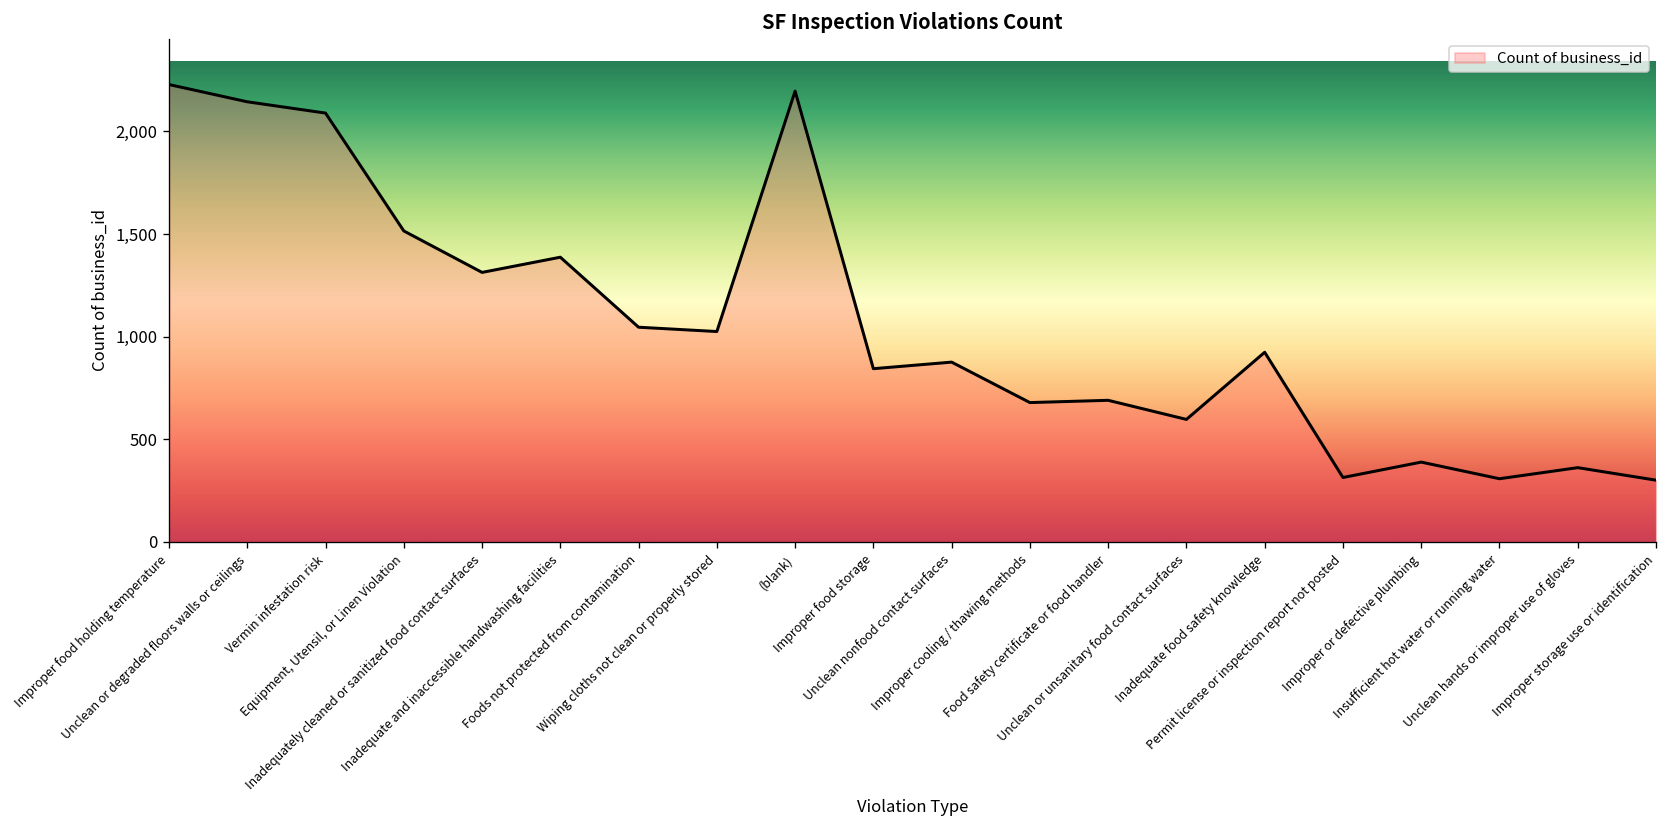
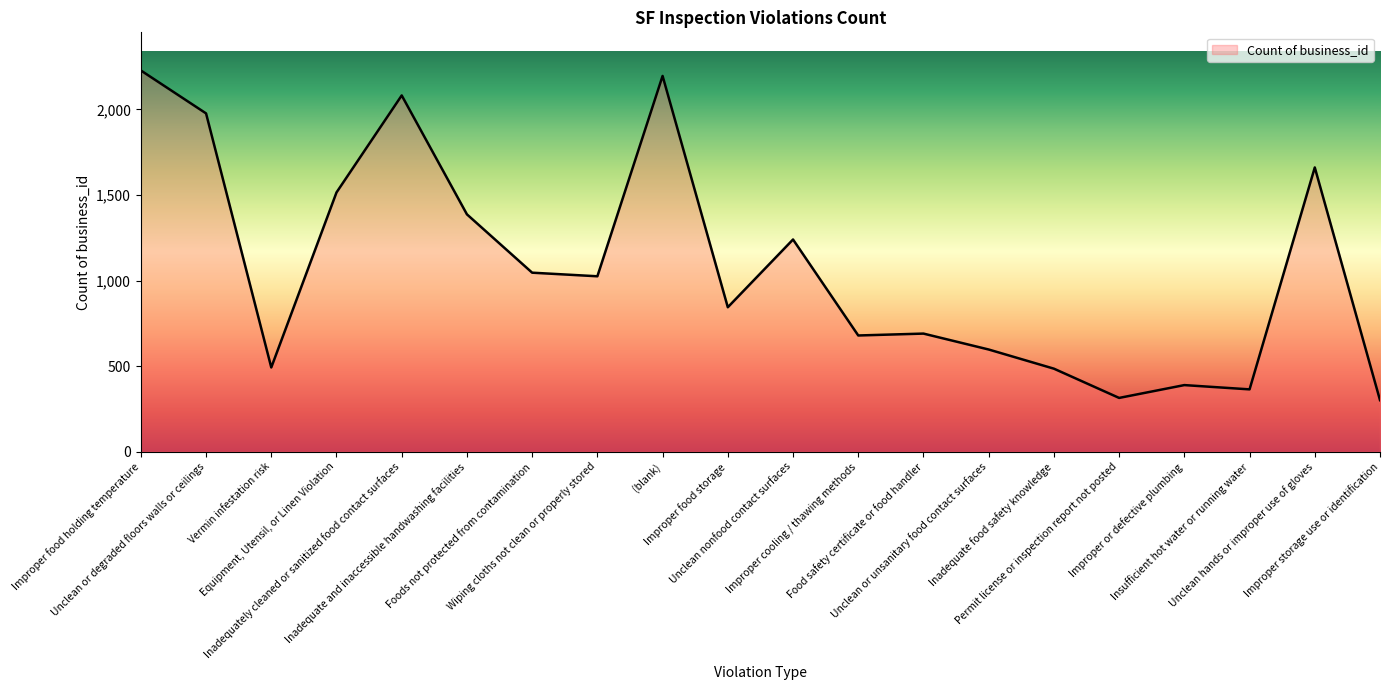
  {
    "Improper food holding temperature": "2,230",
-   "Unclean or degraded floors walls or ceilings": "2,140",
-   "Vermin infestation risk": "2,090",
+   "Unclean or degraded floors walls or ceilings": "1,980",
+   "Vermin infestation risk": "490",
    "Equipment, Utensil, or Linen Violation": "1,520",
-   "Inadequately cleaned or sanitized food contact surfaces": "1,310",
+   "Inadequately cleaned or sanitized food contact surfaces": "2,080",
    "Inadequate and inaccessible handwashing facilities": "1,390",
    "Foods not protected from contamination": "1,050",
    "Wiping cloths not clean or properly stored": "1,030",
    "(blank)": "2,200",
    "Improper food storage": "840",
-   "Unclean nonfood contact surfaces": "880",
+   "Unclean nonfood contact surfaces": "1,240",
    "Improper cooling / thawing methods": "680",
    "Food safety certificate or food handler": "690",
    "Unclean or unsanitary food contact surfaces": "600",
-   "Inadequate food safety knowledge": "920",
+   "Inadequate food safety knowledge": "490",
    "Permit license or inspection report not posted": "310",
    "Improper or defective plumbing": "390",
-   "Insufficient hot water or running water": "310",
-   "Unclean hands or improper use of gloves": "360",
+   "Insufficient hot water or running water": "360",
+   "Unclean hands or improper use of gloves": "1,660",
    "Improper storage use or identification": "300"
  }
